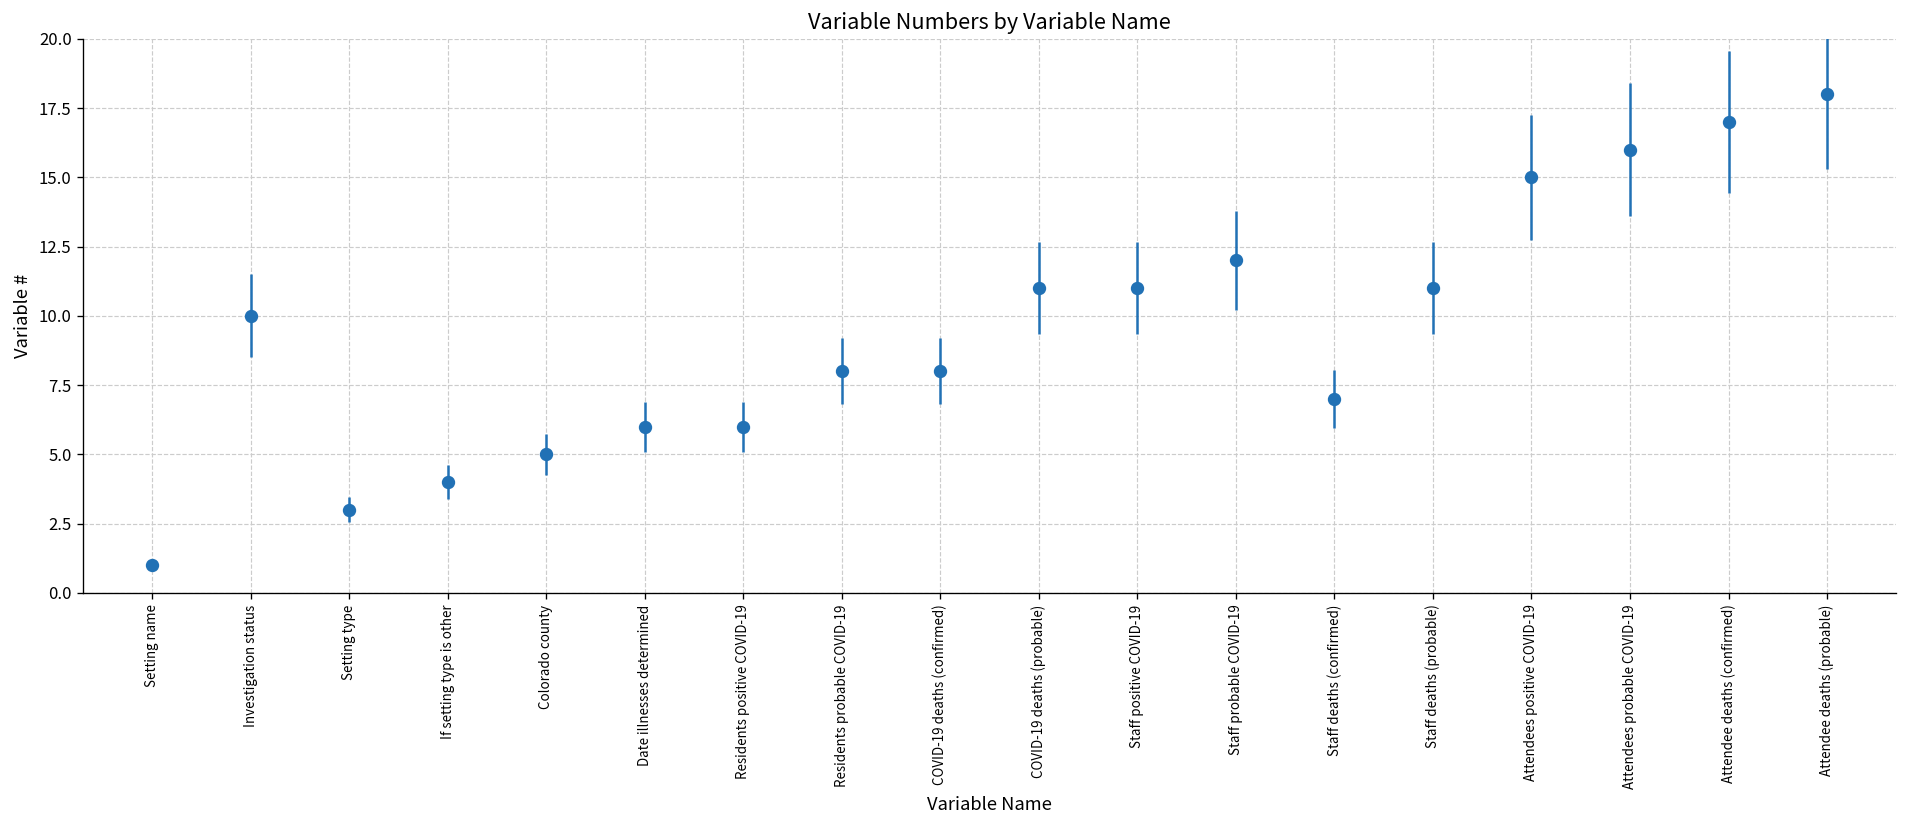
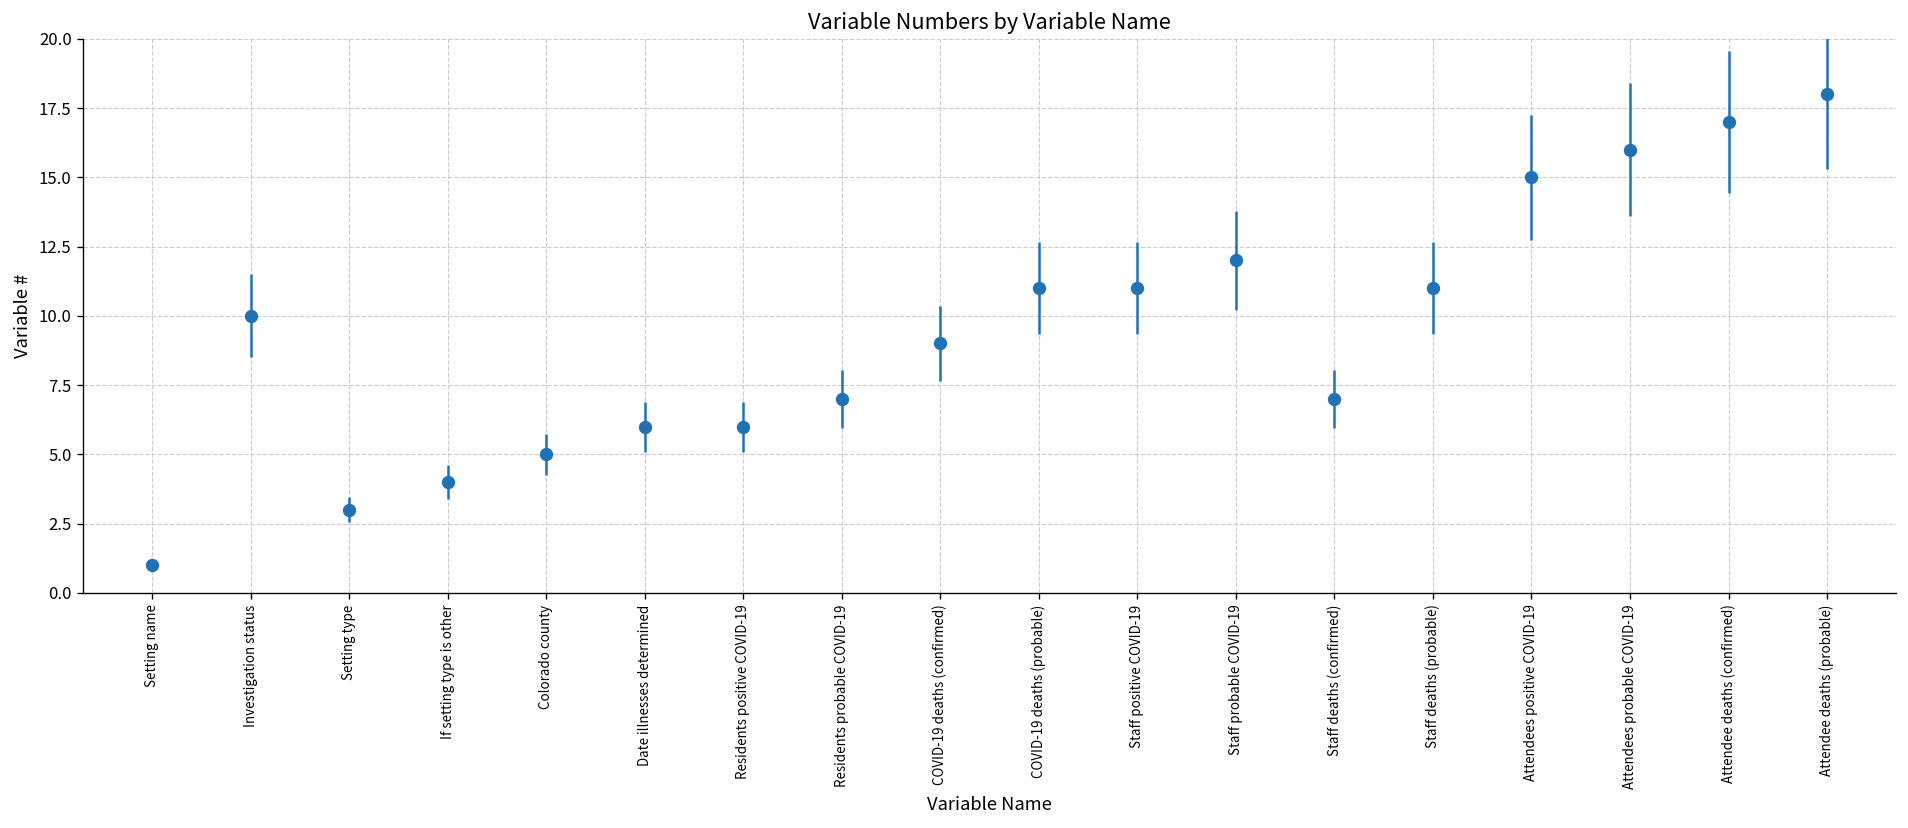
  {
    "Setting name": 1,
    "Investigation status": 10,
    "Setting type": 3,
    "If setting type is other": 4,
    "Colorado county": 5,
    "Date illnesses determined": 6,
    "Residents positive COVID-19": 6,
-   "Residents probable COVID-19": 8,
-   "COVID-19 deaths (confirmed)": 8,
+   "Residents probable COVID-19": 7,
+   "COVID-19 deaths (confirmed)": 9,
    "COVID-19 deaths (probable)": 11,
    "Staff positive COVID-19": 11,
    "Staff probable COVID-19": 12,
    "Staff deaths (confirmed)": 7,
    "Staff deaths (probable)": 11,
    "Attendees positive COVID-19": 15,
    "Attendees probable COVID-19": 16,
    "Attendee deaths (confirmed)": 17,
    "Attendee deaths (probable)": 18
  }
